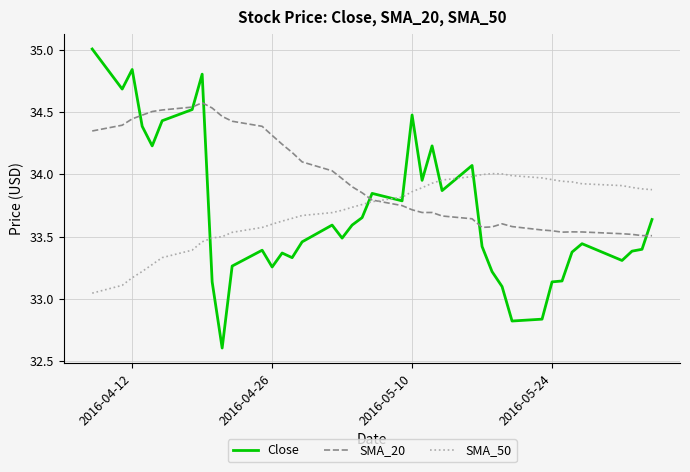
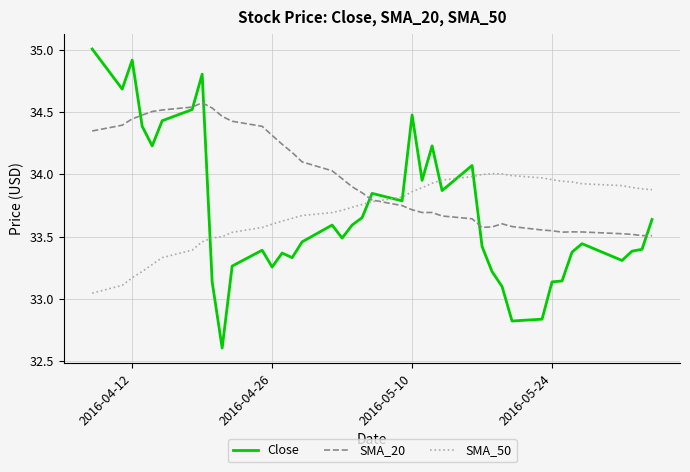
  {
    "Close": {
-     "2016-04-12": 34.84,
+     "2016-04-12": 34.92,
      "2016-04-26": 33.26,
      "2016-05-10": 34.48,
      "2016-05-24": 33.14
    }
  }
